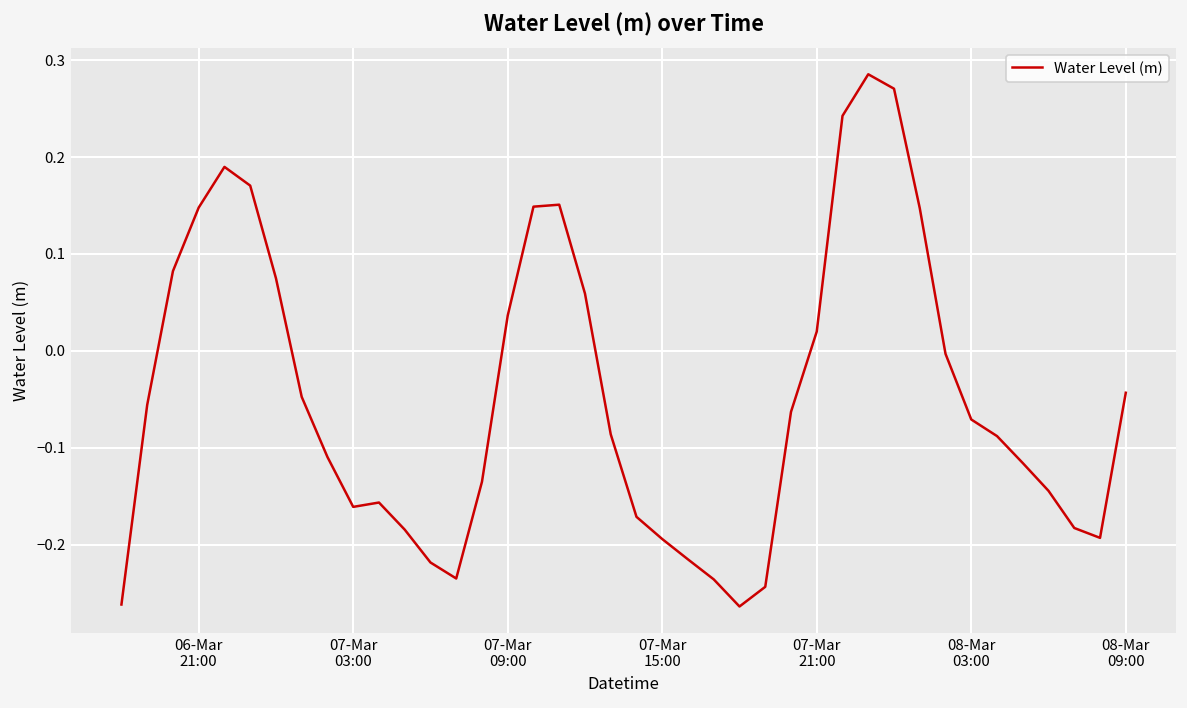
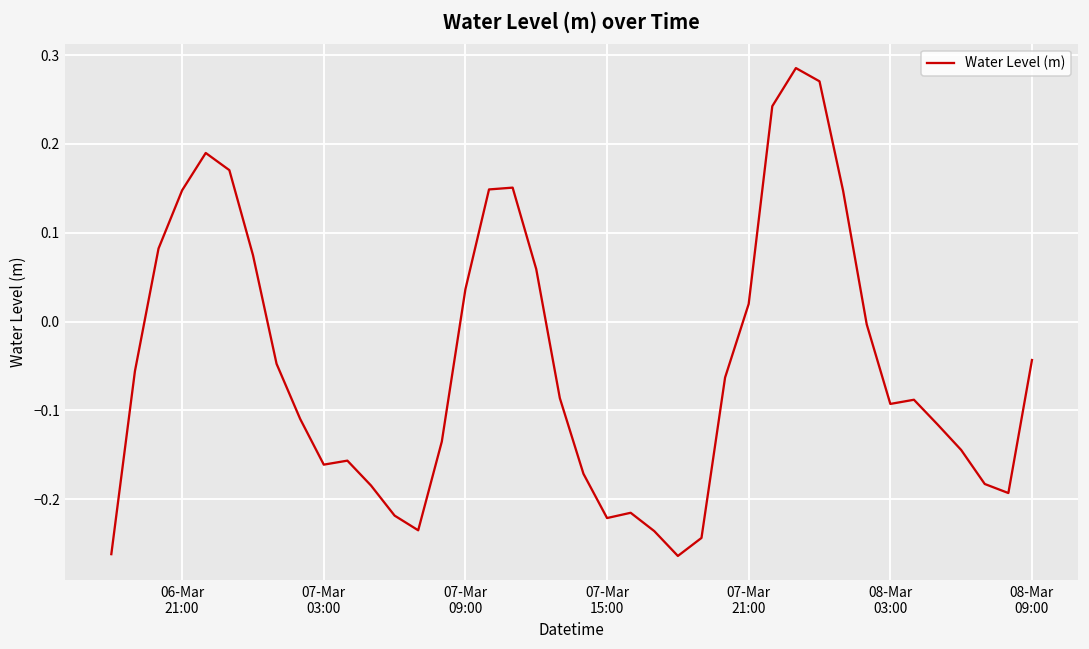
  {
    "06-Mar 21:00": 0.15,
    "07-Mar 03:00": -0.16,
    "07-Mar 09:00": 0.04,
-   "07-Mar 15:00": -0.19,
+   "07-Mar 15:00": -0.22,
    "07-Mar 21:00": 0.02,
-   "08-Mar 03:00": -0.07,
+   "08-Mar 03:00": -0.09,
    "08-Mar 09:00": -0.04
  }
